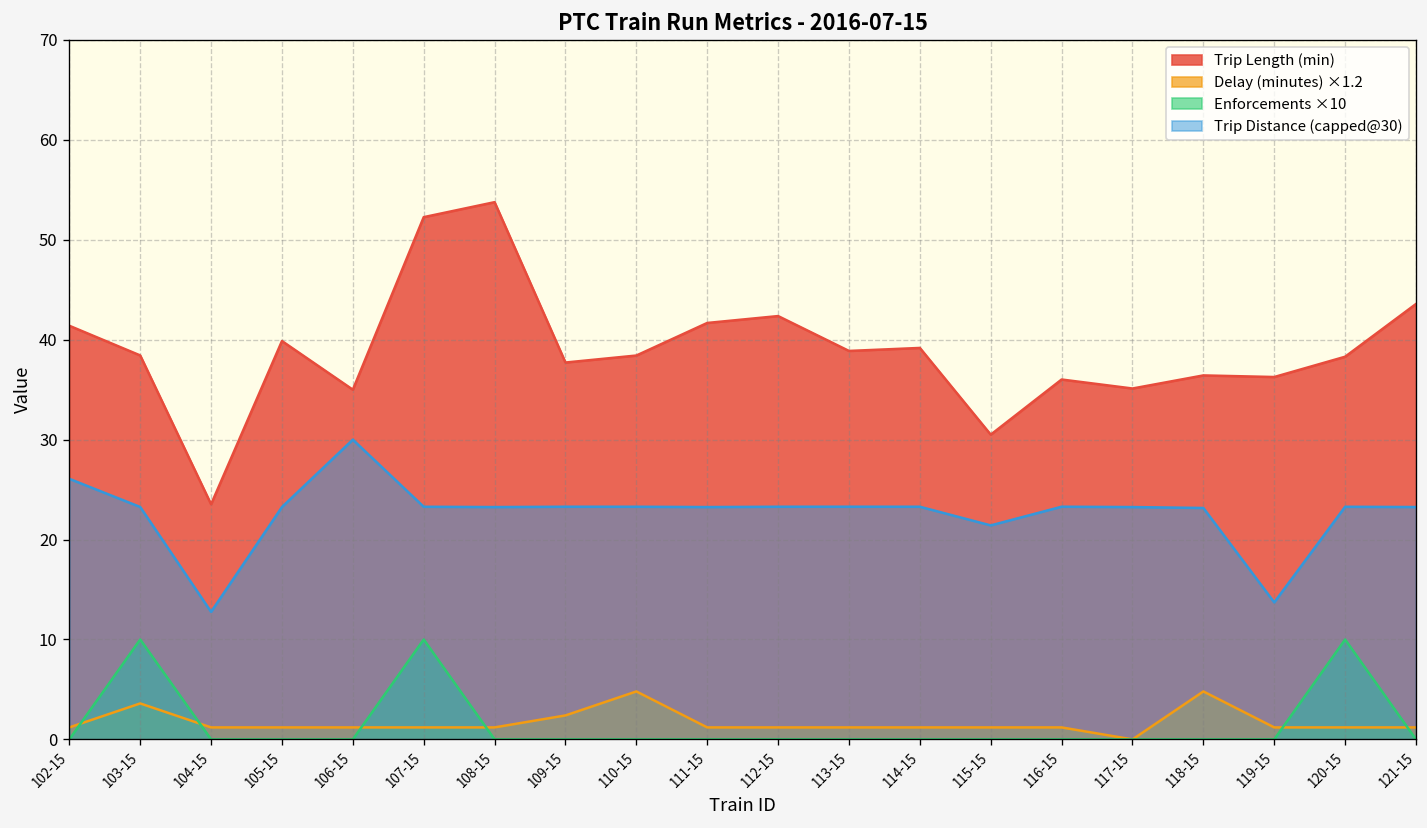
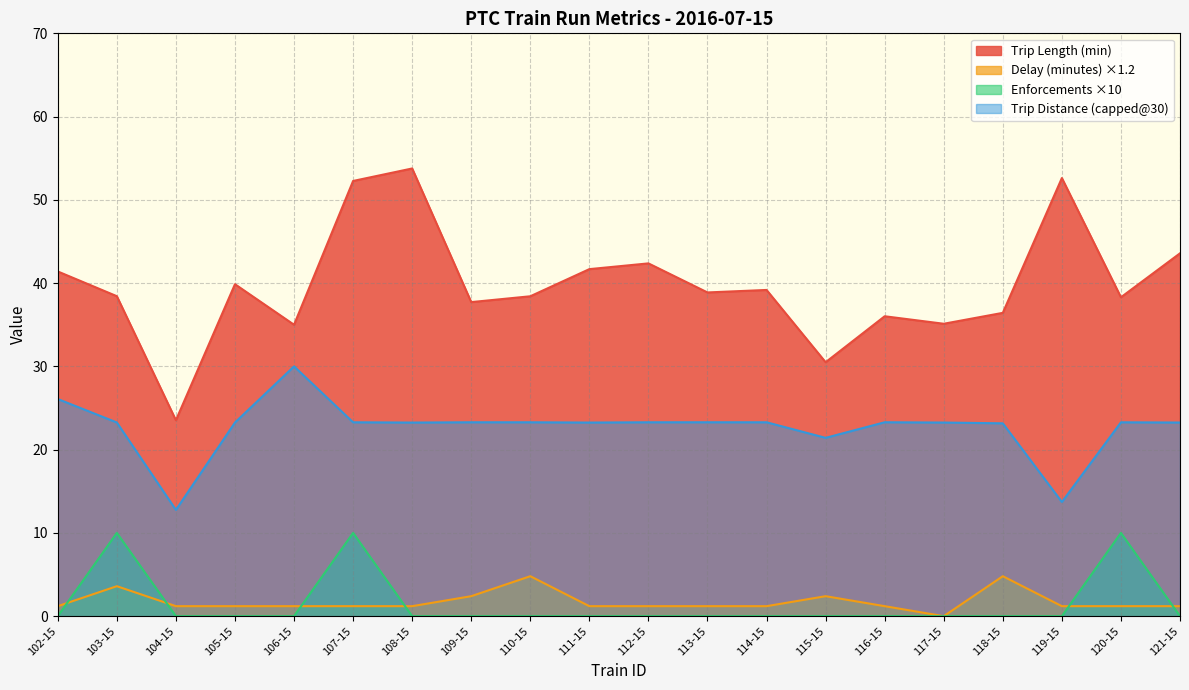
  {
    "Trip Length (min)": {
      "102-15": 41,
      "103-15": 38,
      "104-15": 24,
      "105-15": 40,
      "106-15": 35,
      "107-15": 52,
      "108-15": 54,
      "109-15": 38,
      "110-15": 38,
      "111-15": 42,
      "112-15": 42,
      "113-15": 39,
      "114-15": 39,
      "115-15": 31,
      "116-15": 36,
      "117-15": 35,
      "118-15": 36,
-     "119-15": 36,
+     "119-15": 53,
      "120-15": 38,
      "121-15": 44
    },
    "Delay (minutes) ×1.2": {
      "102-15": 1,
      "103-15": 4,
      "104-15": 1,
      "105-15": 1,
      "106-15": 1,
      "107-15": 1,
      "108-15": 1,
      "109-15": 2,
      "110-15": 5,
      "111-15": 1,
      "112-15": 1,
      "113-15": 1,
      "114-15": 1,
-     "115-15": 1,
+     "115-15": 2,
      "116-15": 1,
      "118-15": 5,
      "119-15": 1,
      "120-15": 1,
      "121-15": 1
    },
    "Enforcements ×10": {
      "102-15": 0,
      "103-15": 10,
      "104-15": 0,
      "105-15": 0,
      "106-15": 0,
      "107-15": 10,
      "108-15": 0,
      "109-15": 0,
      "110-15": 0,
      "111-15": 0,
      "112-15": 0,
      "113-15": 0,
      "114-15": 0,
      "115-15": 0,
      "116-15": 0,
      "118-15": 0,
      "119-15": 0,
      "120-15": 10,
      "121-15": 0
    },
    "Trip Distance (capped@30)": {
      "102-15": 26,
      "103-15": 23,
      "104-15": 13,
      "105-15": 23,
      "106-15": 30,
      "107-15": 23,
      "108-15": 23,
      "109-15": 23,
      "110-15": 23,
      "111-15": 23,
      "112-15": 23,
      "113-15": 23,
      "114-15": 23,
      "115-15": 21,
      "116-15": 23,
      "117-15": 23,
      "118-15": 23,
      "119-15": 14,
      "120-15": 23,
      "121-15": 23
    }
  }
